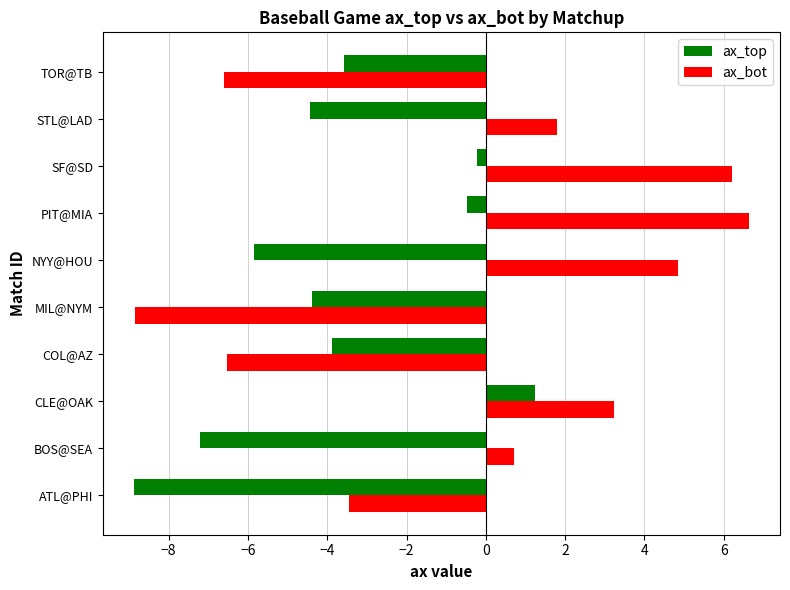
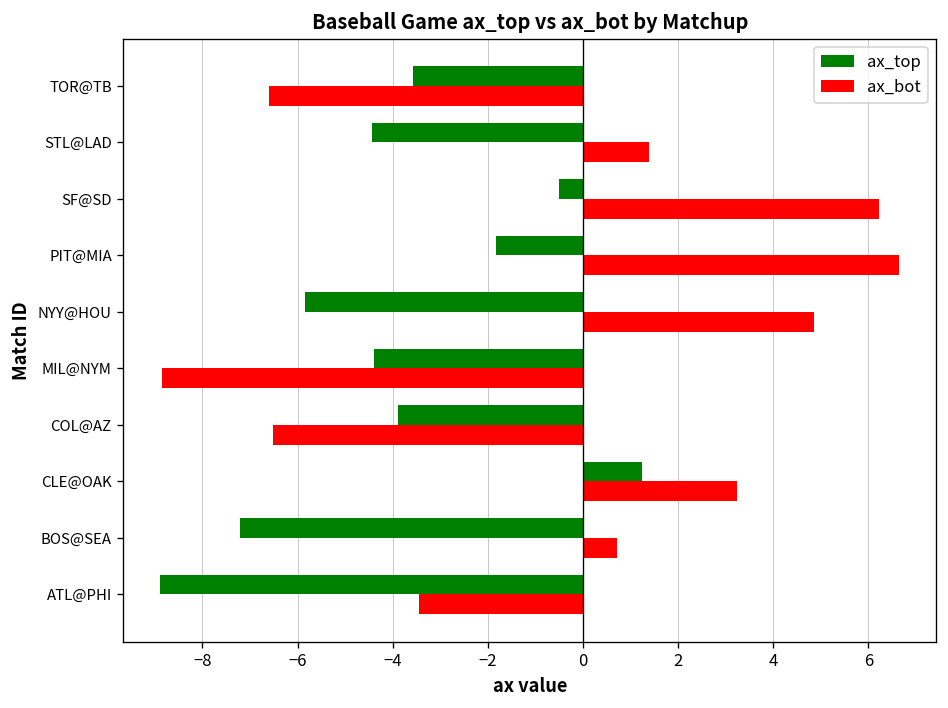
  {
    "ax_top": {
      "TOR@TB": -3.6,
      "STL@LAD": -4.4,
-     "SF@SD": -0.2,
-     "PIT@MIA": -0.5,
+     "SF@SD": -0.5,
+     "PIT@MIA": -1.8,
      "NYY@HOU": -5.8,
      "MIL@NYM": -4.4,
      "COL@AZ": -3.9,
      "CLE@OAK": 1.2,
      "BOS@SEA": -7.2,
      "ATL@PHI": -8.9
    },
    "ax_bot": {
      "TOR@TB": -6.6,
-     "STL@LAD": 1.8,
+     "STL@LAD": 1.4,
      "SF@SD": 6.2,
      "PIT@MIA": 6.6,
      "NYY@HOU": 4.8,
      "MIL@NYM": -8.9,
      "COL@AZ": -6.5,
      "CLE@OAK": 3.2,
      "BOS@SEA": 0.7,
      "ATL@PHI": -3.5
    }
  }
